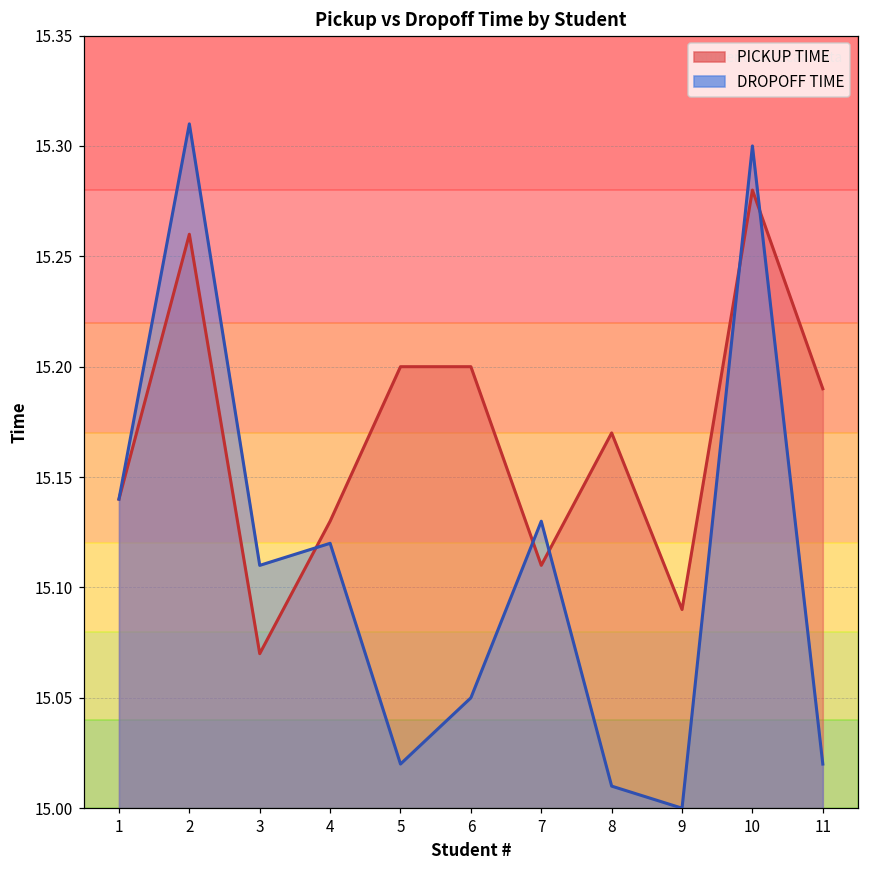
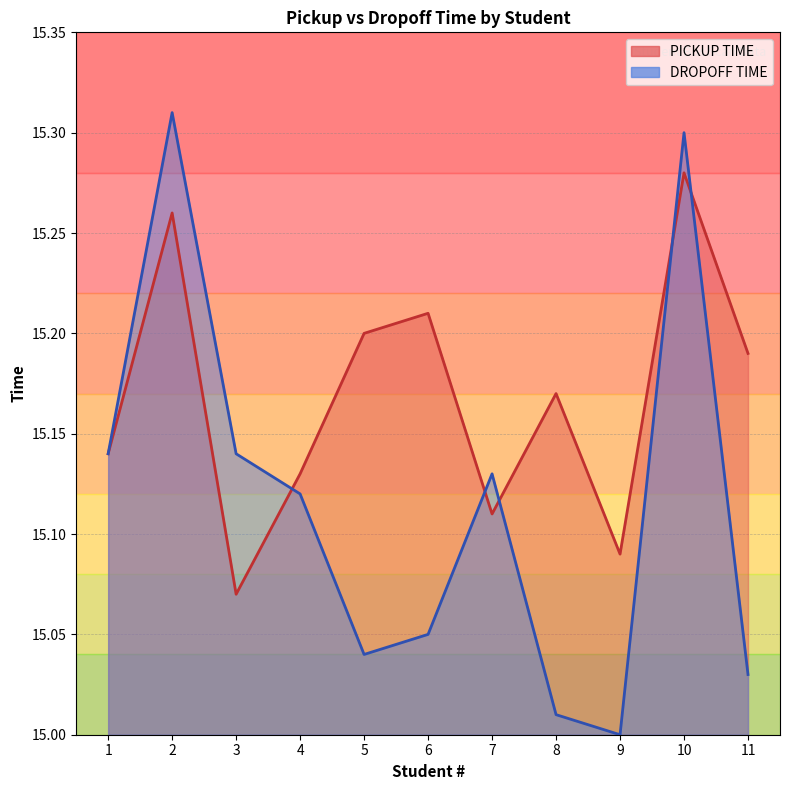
  {
    "PICKUP TIME": {
      "2": 15.26,
      "3": 15.07,
      "4": 15.13,
      "5": 15.20,
-     "6": 15.20,
+     "6": 15.21,
      "7": 15.11,
      "8": 15.17,
      "9": 15.09,
      "10": 15.28,
      "11": 15.19
    },
    "DROPOFF TIME": {
      "2": 15.31,
-     "3": 15.11,
+     "3": 15.14,
      "4": 15.12,
-     "5": 15.02,
+     "5": 15.04,
      "6": 15.05,
      "7": 15.13,
      "8": 15.01,
      "9": 15.00,
      "10": 15.30,
-     "11": 15.02
+     "11": 15.03
    }
  }
